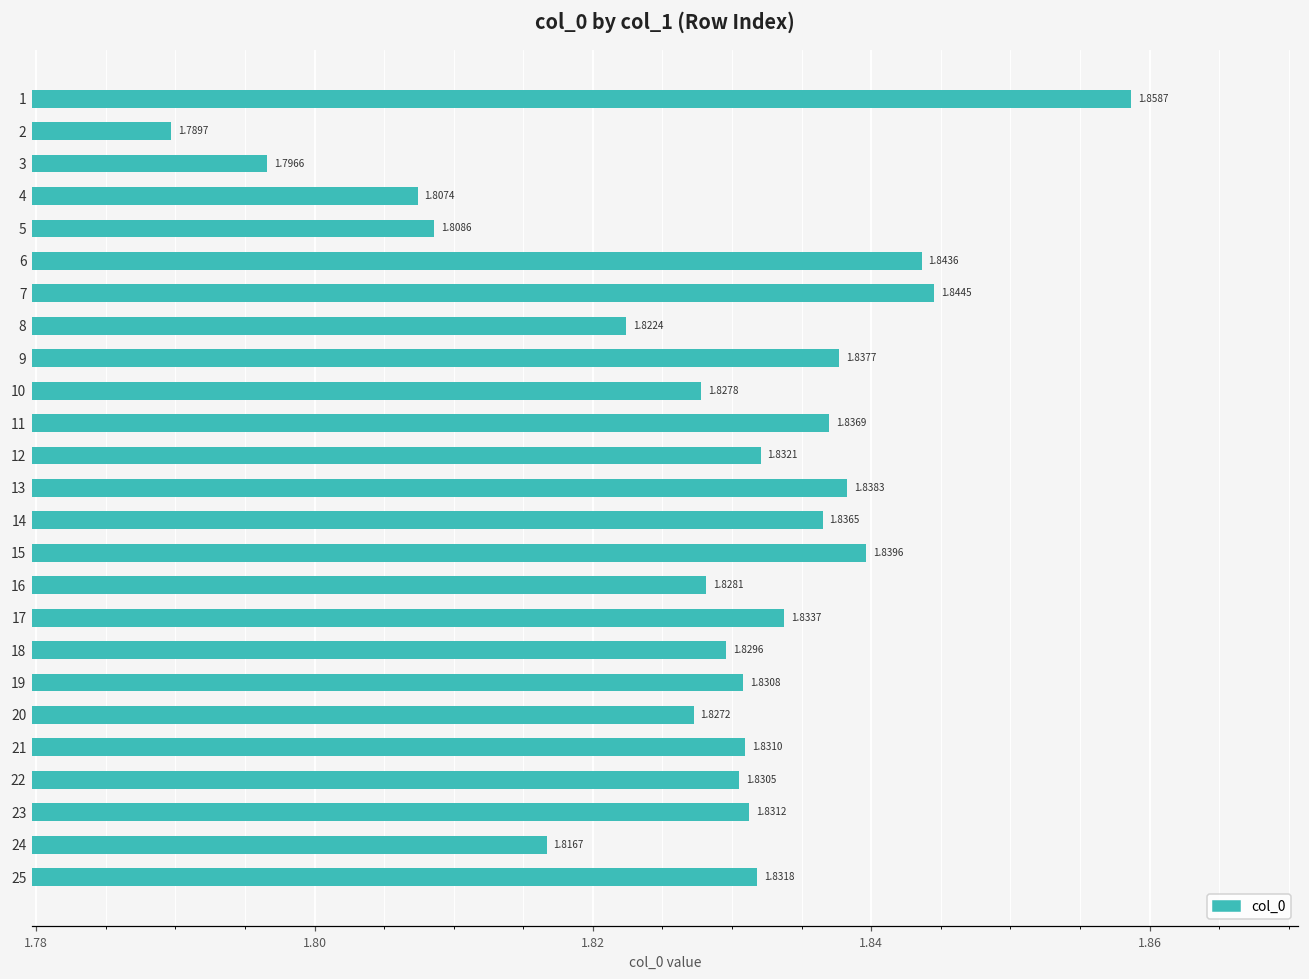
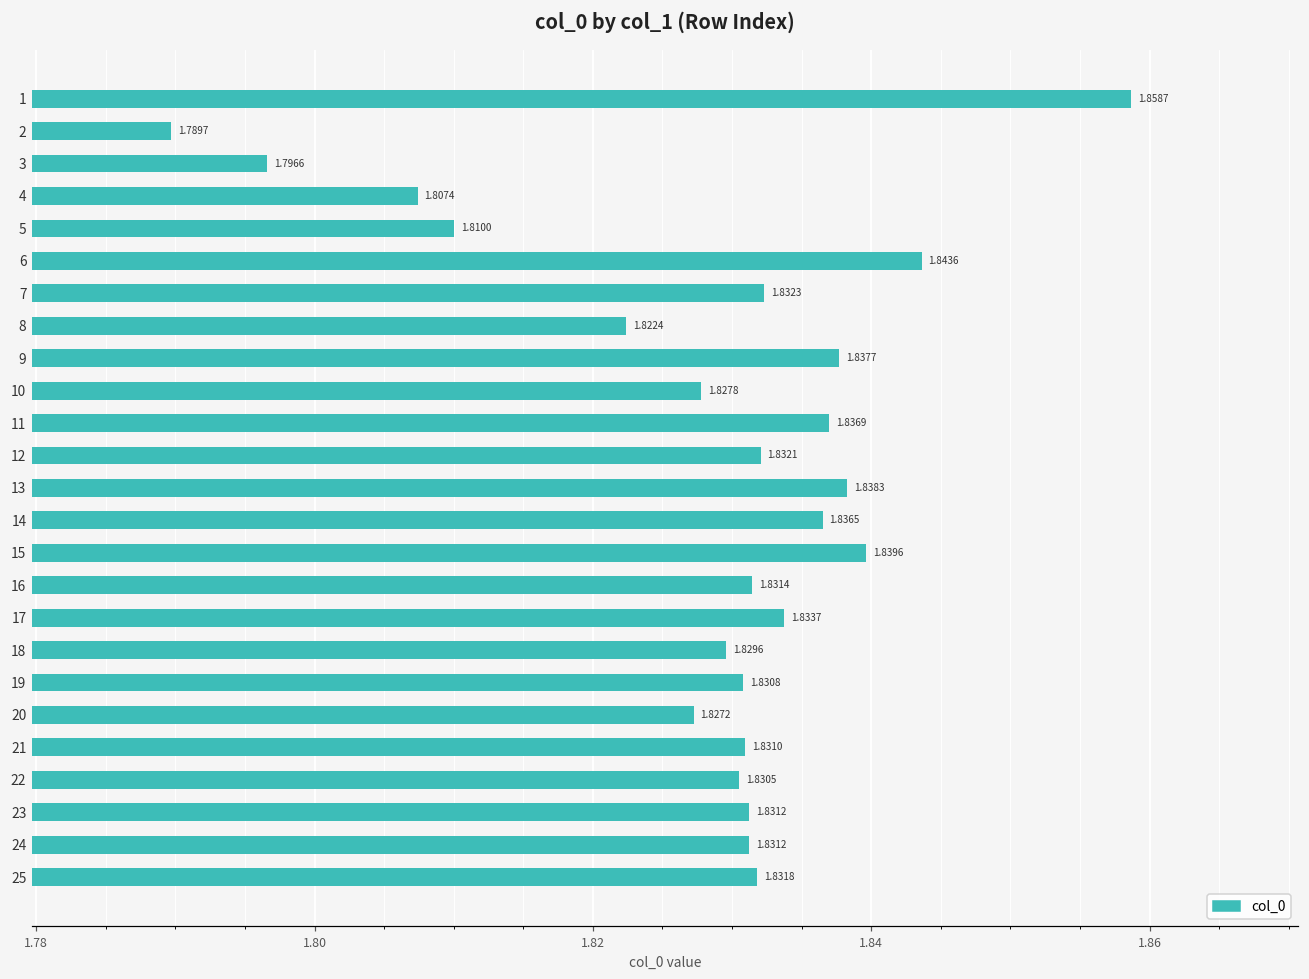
  {
    "1": 1.8587,
    "2": 1.7897,
    "3": 1.7966,
    "4": 1.8074,
-   "5": 1.8086,
+   "5": 1.8100,
    "6": 1.8436,
-   "7": 1.8445,
+   "7": 1.8323,
    "8": 1.8224,
    "9": 1.8377,
    "10": 1.8278,
    "11": 1.8369,
    "12": 1.8321,
    "13": 1.8383,
    "14": 1.8365,
    "15": 1.8396,
-   "16": 1.8281,
+   "16": 1.8314,
    "17": 1.8337,
    "18": 1.8296,
    "19": 1.8308,
    "20": 1.8272,
    "21": 1.8310,
    "22": 1.8305,
    "23": 1.8312,
-   "24": 1.8167,
+   "24": 1.8312,
    "25": 1.8318
  }
